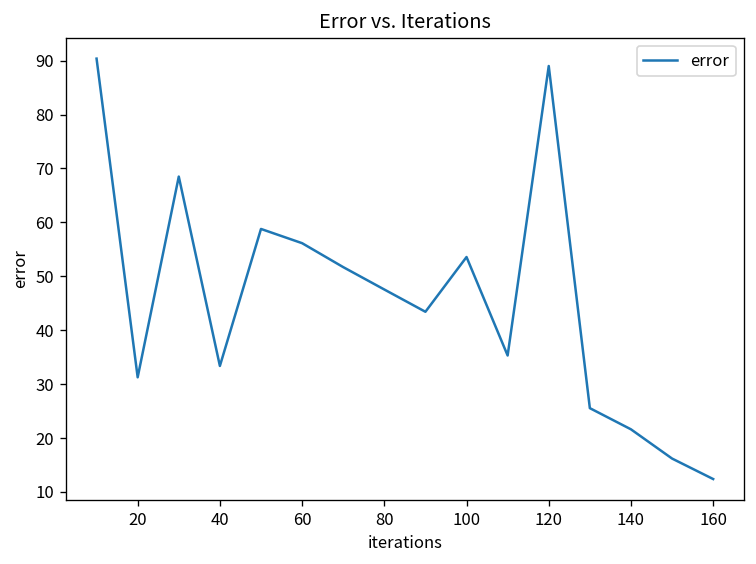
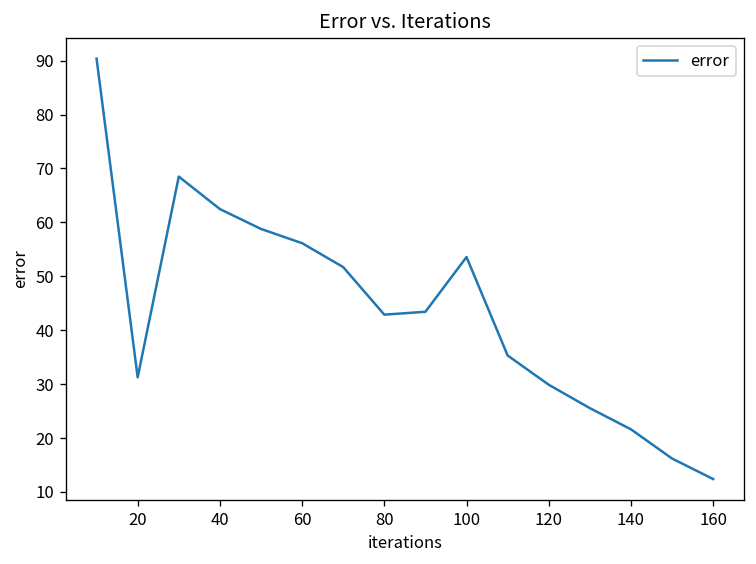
  {
    "20": 31,
-   "40": 33,
+   "40": 62,
    "60": 56,
-   "80": 48,
+   "80": 43,
    "100": 54,
-   "120": 89,
+   "120": 30,
    "140": 22,
    "160": 12
  }
